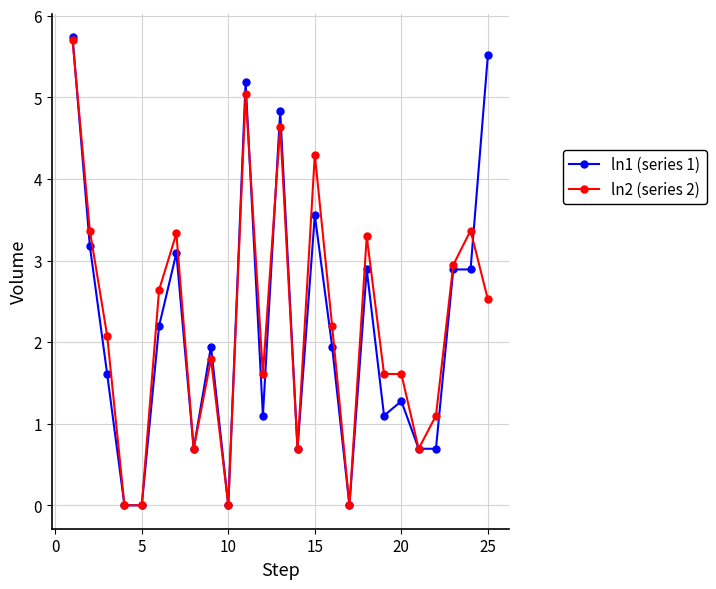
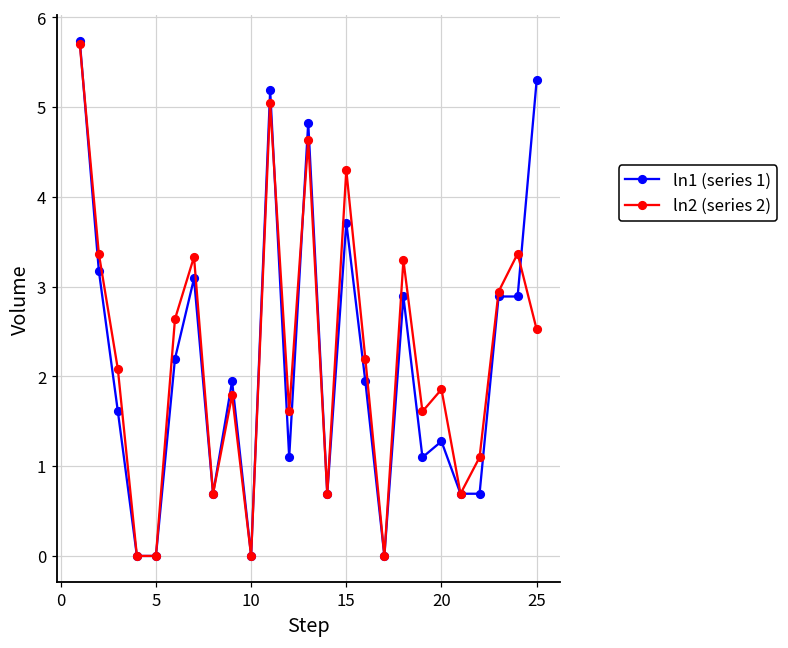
  {
    "ln1 (series 1)": {
-     "15": 3.6,
+     "15": 3.7,
      "20": 1.3,
-     "25": 5.5
+     "25": 5.3
    },
    "ln2 (series 2)": {
      "15": 4.3,
-     "20": 1.6,
+     "20": 1.9,
      "25": 2.5
    }
  }
